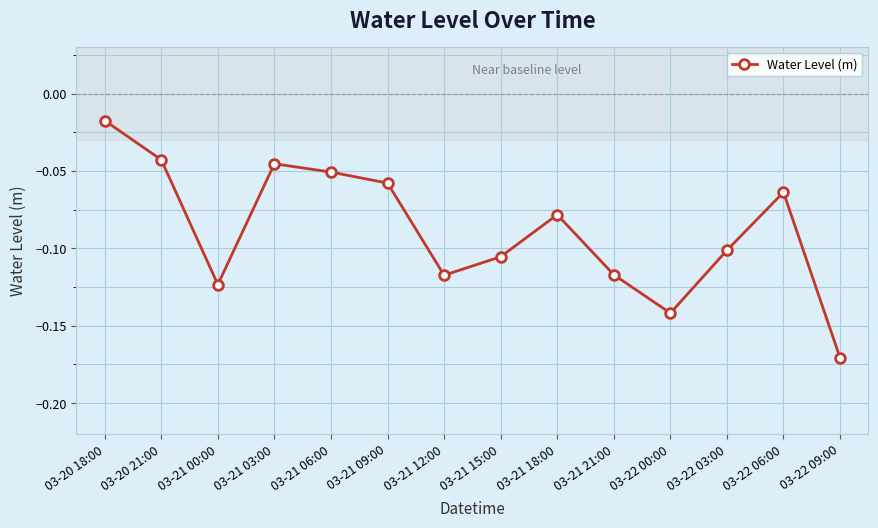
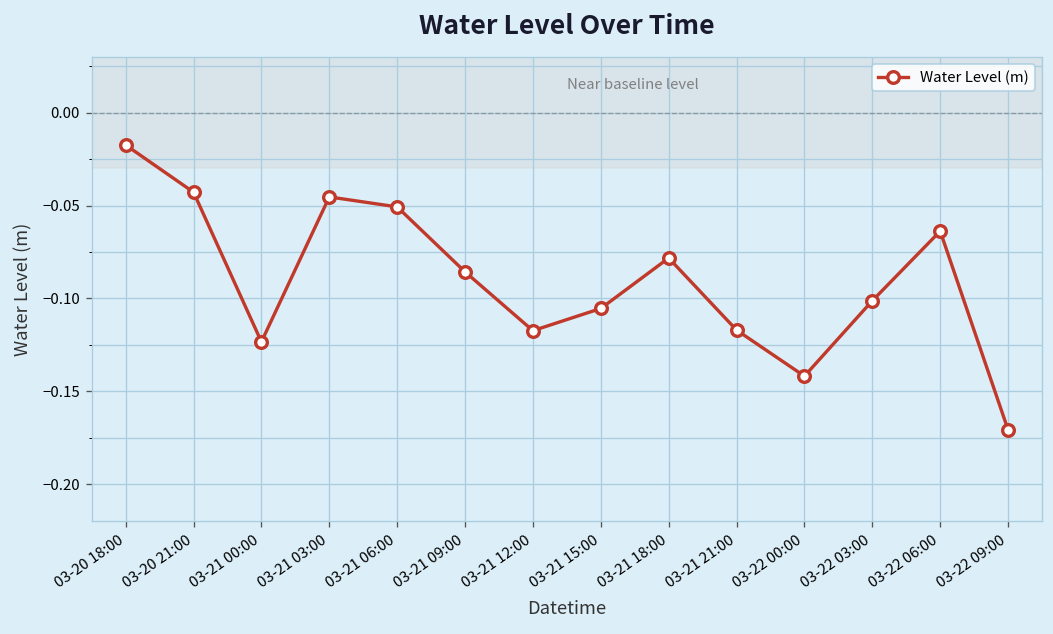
  {
    "03-20 18:00": -0.017,
    "03-20 21:00": -0.043,
    "03-21 00:00": -0.123,
    "03-21 03:00": -0.045,
    "03-21 06:00": -0.051,
-   "03-21 09:00": -0.058,
+   "03-21 09:00": -0.086,
    "03-21 12:00": -0.117,
    "03-21 15:00": -0.105,
    "03-21 18:00": -0.078,
    "03-21 21:00": -0.117,
    "03-22 00:00": -0.142,
    "03-22 03:00": -0.101,
    "03-22 06:00": -0.064,
    "03-22 09:00": -0.171
  }
